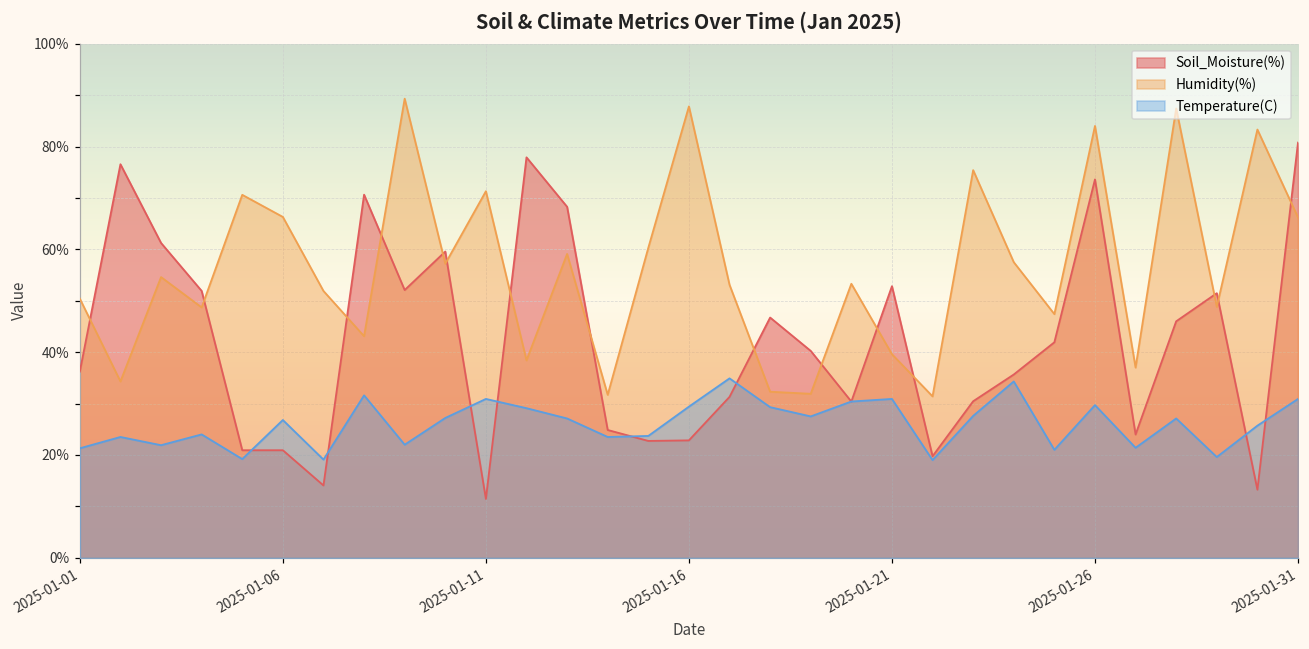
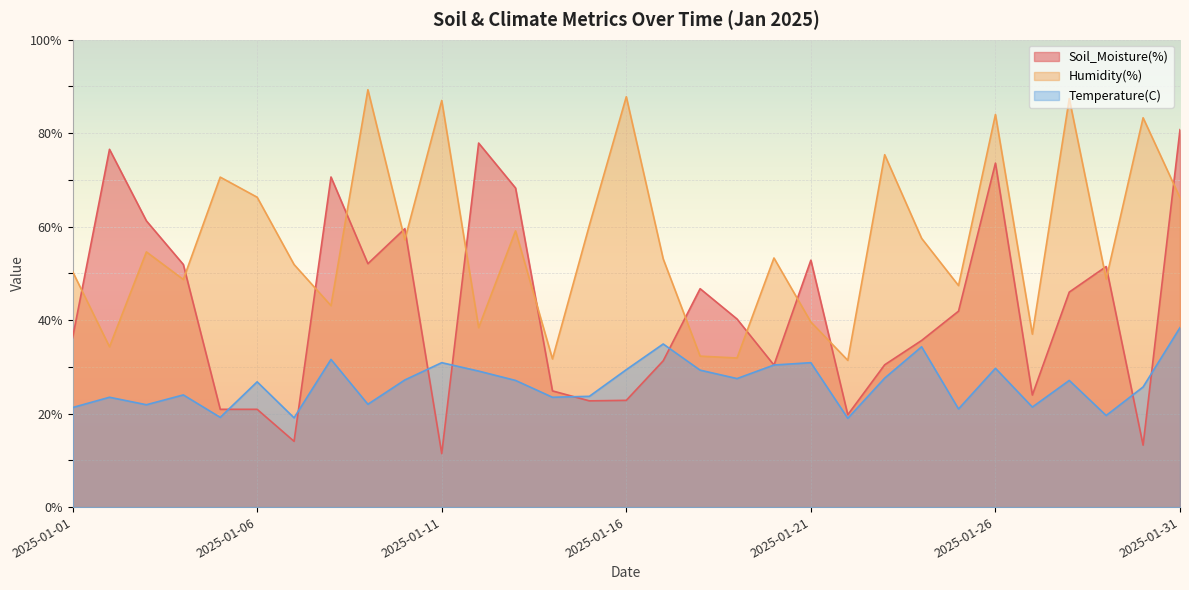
  {
    "Soil_Moisture(%)": {
      "2025-01-01": "36%",
      "2025-01-06": "21%",
      "2025-01-11": "11%",
      "2025-01-16": "23%",
      "2025-01-21": "53%",
      "2025-01-26": "74%",
      "2025-01-31": "81%"
    },
    "Humidity(%)": {
      "2025-01-01": "50%",
      "2025-01-06": "66%",
-     "2025-01-11": "71%",
+     "2025-01-11": "87%",
      "2025-01-16": "88%",
      "2025-01-21": "40%",
      "2025-01-26": "84%",
      "2025-01-31": "66%"
    },
    "Temperature(C)": {
      "2025-01-01": "21%",
      "2025-01-06": "27%",
      "2025-01-11": "31%",
      "2025-01-16": "29%",
      "2025-01-21": "31%",
      "2025-01-26": "30%",
-     "2025-01-31": "31%"
+     "2025-01-31": "38%"
    }
  }
